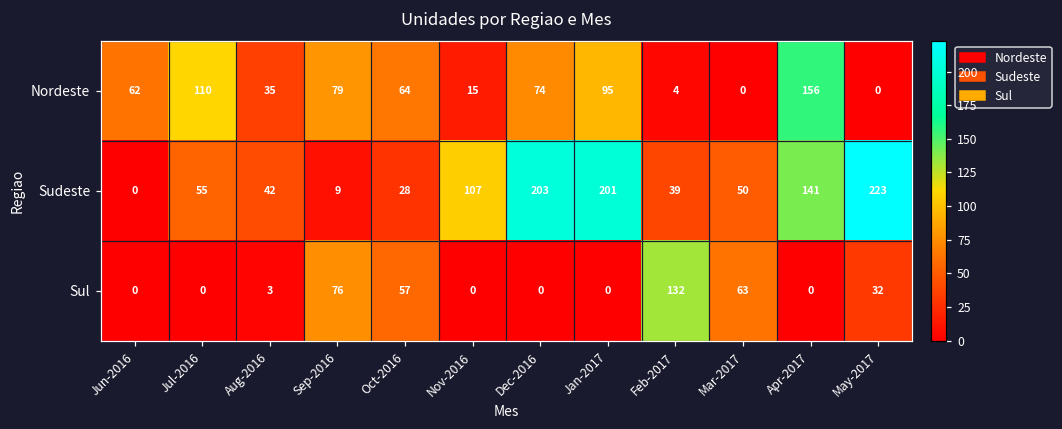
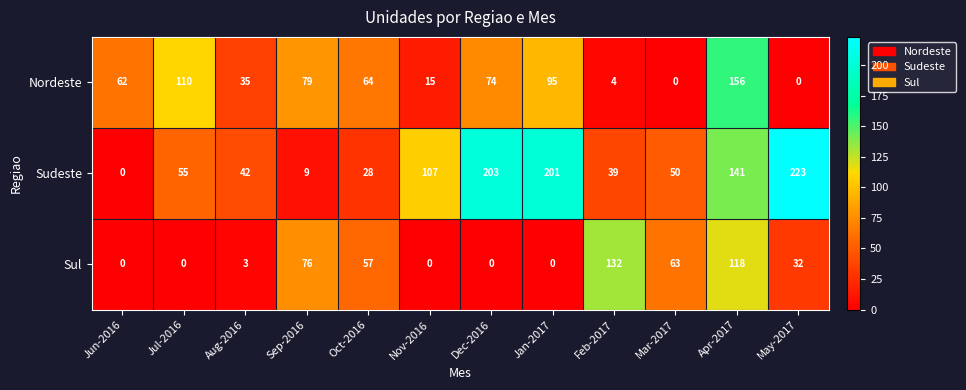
  {
    "Nordeste": {
      "Jun-2016": 62,
      "Jul-2016": 110,
      "Aug-2016": 35,
      "Sep-2016": 79,
      "Oct-2016": 64,
      "Nov-2016": 15,
      "Dec-2016": 74,
      "Jan-2017": 95,
      "Feb-2017": 4,
      "Mar-2017": 0,
      "Apr-2017": 156,
      "May-2017": 0
    },
    "Sudeste": {
      "Jun-2016": 0,
      "Jul-2016": 55,
      "Aug-2016": 42,
      "Sep-2016": 9,
      "Oct-2016": 28,
      "Nov-2016": 107,
      "Dec-2016": 203,
      "Jan-2017": 201,
      "Feb-2017": 39,
      "Mar-2017": 50,
      "Apr-2017": 141,
      "May-2017": 223
    },
    "Sul": {
      "Jun-2016": 0,
      "Jul-2016": 0,
      "Aug-2016": 3,
      "Sep-2016": 76,
      "Oct-2016": 57,
      "Nov-2016": 0,
      "Dec-2016": 0,
      "Jan-2017": 0,
      "Feb-2017": 132,
      "Mar-2017": 63,
-     "Apr-2017": 0,
+     "Apr-2017": 118,
      "May-2017": 32
    }
  }
